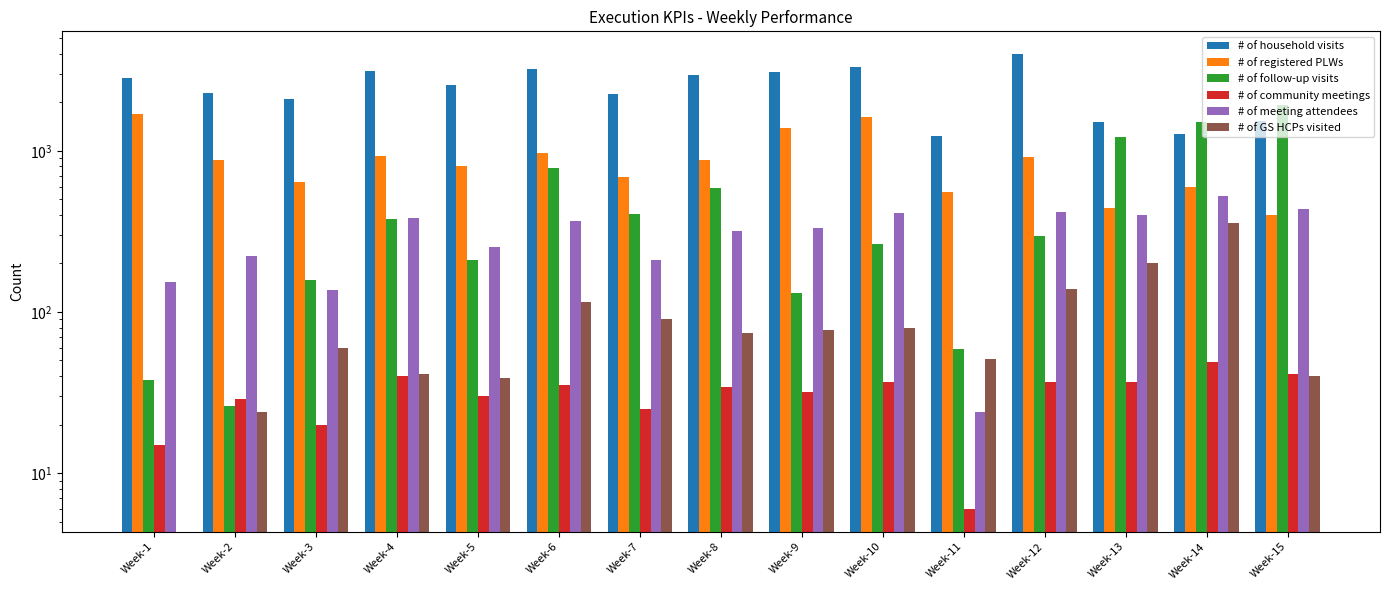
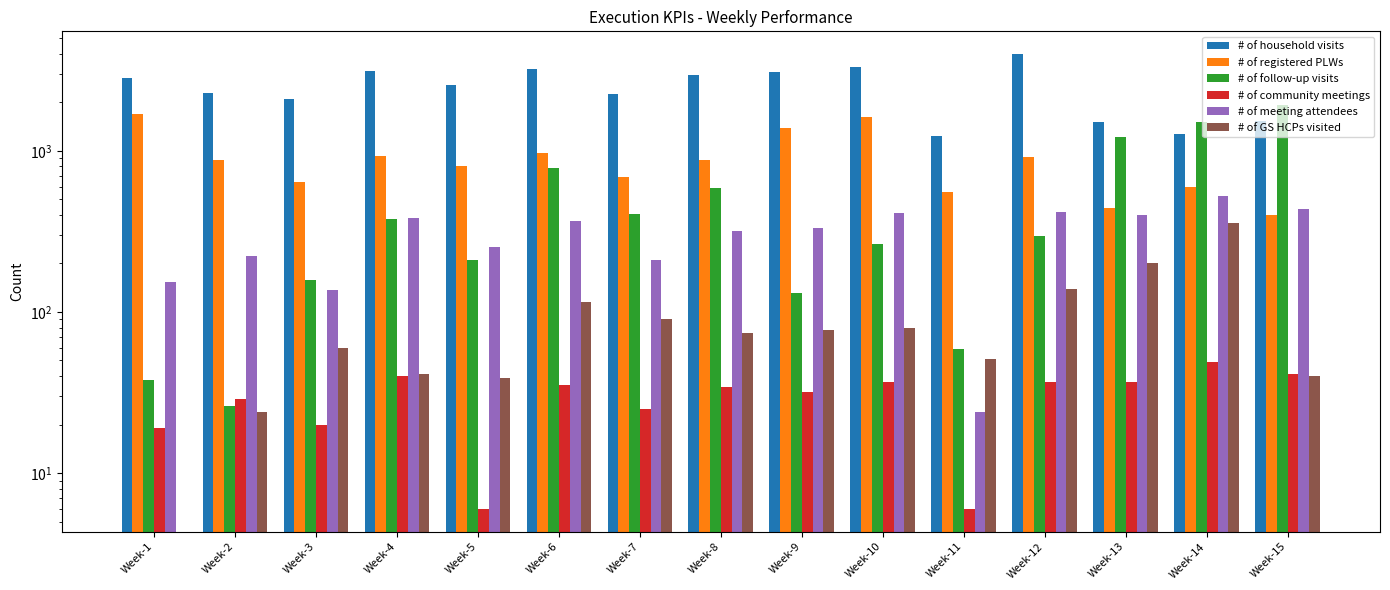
  {
    "# of household visits": {
      "Week-1": 2800,
      "Week-2": 2300,
      "Week-3": 2100,
      "Week-4": 3100,
      "Week-5": 2600,
      "Week-6": 3200,
      "Week-7": 2300,
      "Week-8": 2900,
      "Week-9": 3100,
      "Week-10": 3300,
      "Week-11": 1200,
      "Week-12": 4000,
      "Week-13": 1500,
      "Week-14": 1300
    },
    "# of registered PLWs": {
      "Week-1": 1700,
      "Week-2": 900,
      "Week-3": 640,
      "Week-4": 900,
      "Week-5": 800,
      "Week-6": 1000,
      "Week-7": 690,
      "Week-8": 900,
      "Week-9": 1400,
      "Week-10": 1600,
      "Week-11": 550,
      "Week-12": 900,
      "Week-13": 440,
      "Week-14": 600,
      "Week-15": 400
    },
    "# of follow-up visits": {
      "Week-1": 38,
      "Week-2": 26,
      "Week-3": 160,
      "Week-4": 380,
      "Week-5": 210,
      "Week-6": 800,
      "Week-7": 410,
      "Week-8": 590,
      "Week-9": 130,
      "Week-10": 260,
      "Week-11": 59,
      "Week-12": 300,
      "Week-13": 1200,
      "Week-14": 1500
    },
    "# of community meetings": {
-     "Week-1": 15,
+     "Week-1": 19,
      "Week-2": 29,
      "Week-3": 20,
      "Week-4": 40,
-     "Week-5": 30,
+     "Week-5": 6,
      "Week-6": 35,
      "Week-7": 25,
      "Week-8": 34,
      "Week-9": 32,
      "Week-10": 37,
      "Week-11": 6,
      "Week-12": 37,
      "Week-13": 37,
      "Week-14": 49,
      "Week-15": 41
    },
    "# of meeting attendees": {
      "Week-1": 150,
      "Week-2": 220,
      "Week-3": 140,
      "Week-4": 380,
      "Week-5": 250,
      "Week-6": 370,
      "Week-7": 210,
      "Week-8": 320,
      "Week-9": 330,
      "Week-10": 410,
      "Week-11": 24,
      "Week-12": 420,
      "Week-13": 400,
      "Week-14": 520,
      "Week-15": 440
    },
    "# of GS HCPs visited": {
      "Week-2": 24,
      "Week-3": 60,
      "Week-4": 41,
      "Week-5": 39,
      "Week-6": 120,
      "Week-7": 90,
      "Week-8": 70,
      "Week-9": 80,
      "Week-10": 80,
      "Week-11": 51,
      "Week-12": 140,
      "Week-13": 200,
      "Week-14": 350,
      "Week-15": 40
    }
  }
